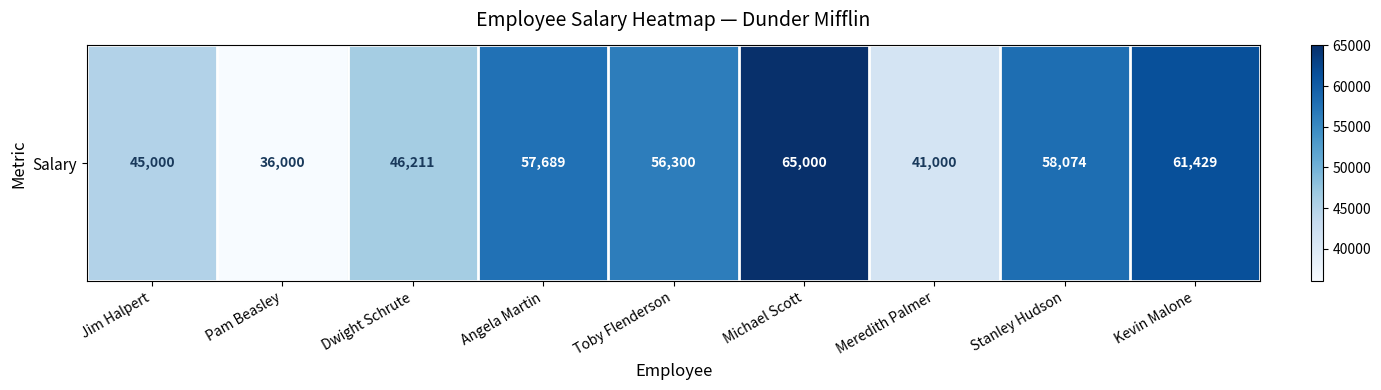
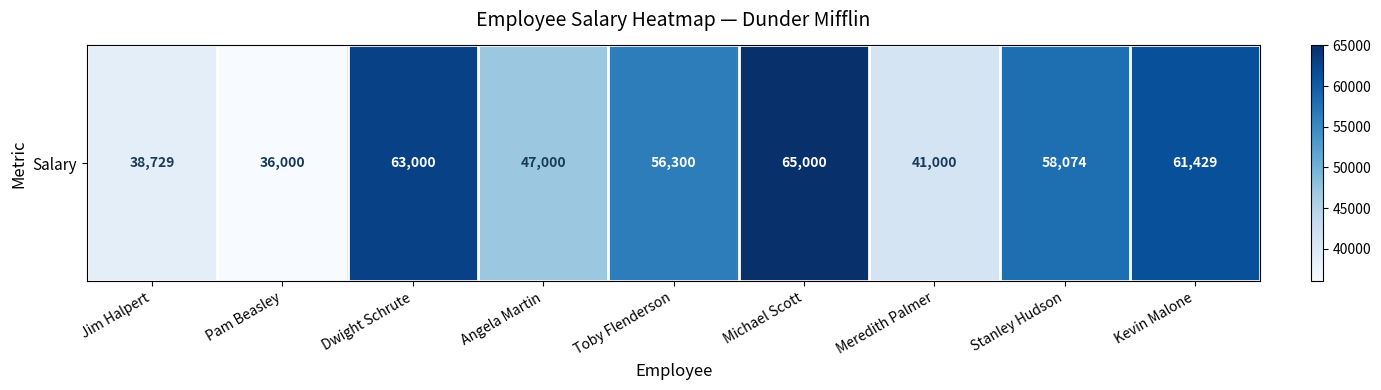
  {
    "Salary": {
-     "Jim Halpert": "45,000",
+     "Jim Halpert": "38,729",
      "Pam Beasley": "36,000",
-     "Dwight Schrute": "46,211",
-     "Angela Martin": "57,689",
+     "Dwight Schrute": "63,000",
+     "Angela Martin": "47,000",
      "Toby Flenderson": "56,300",
      "Michael Scott": "65,000",
      "Meredith Palmer": "41,000",
      "Stanley Hudson": "58,074",
      "Kevin Malone": "61,429"
    }
  }
